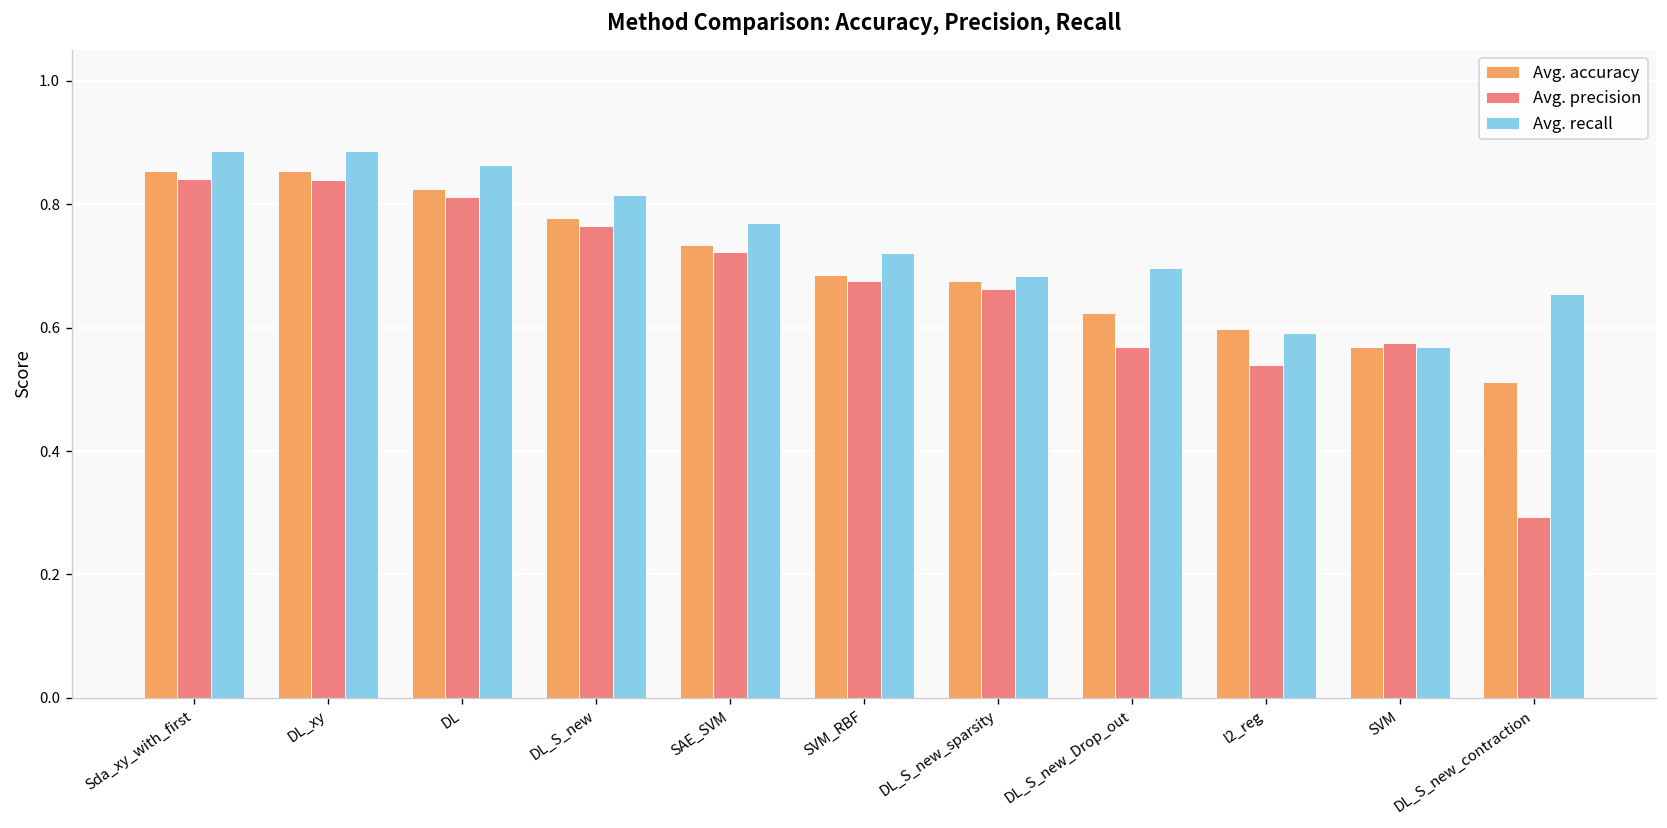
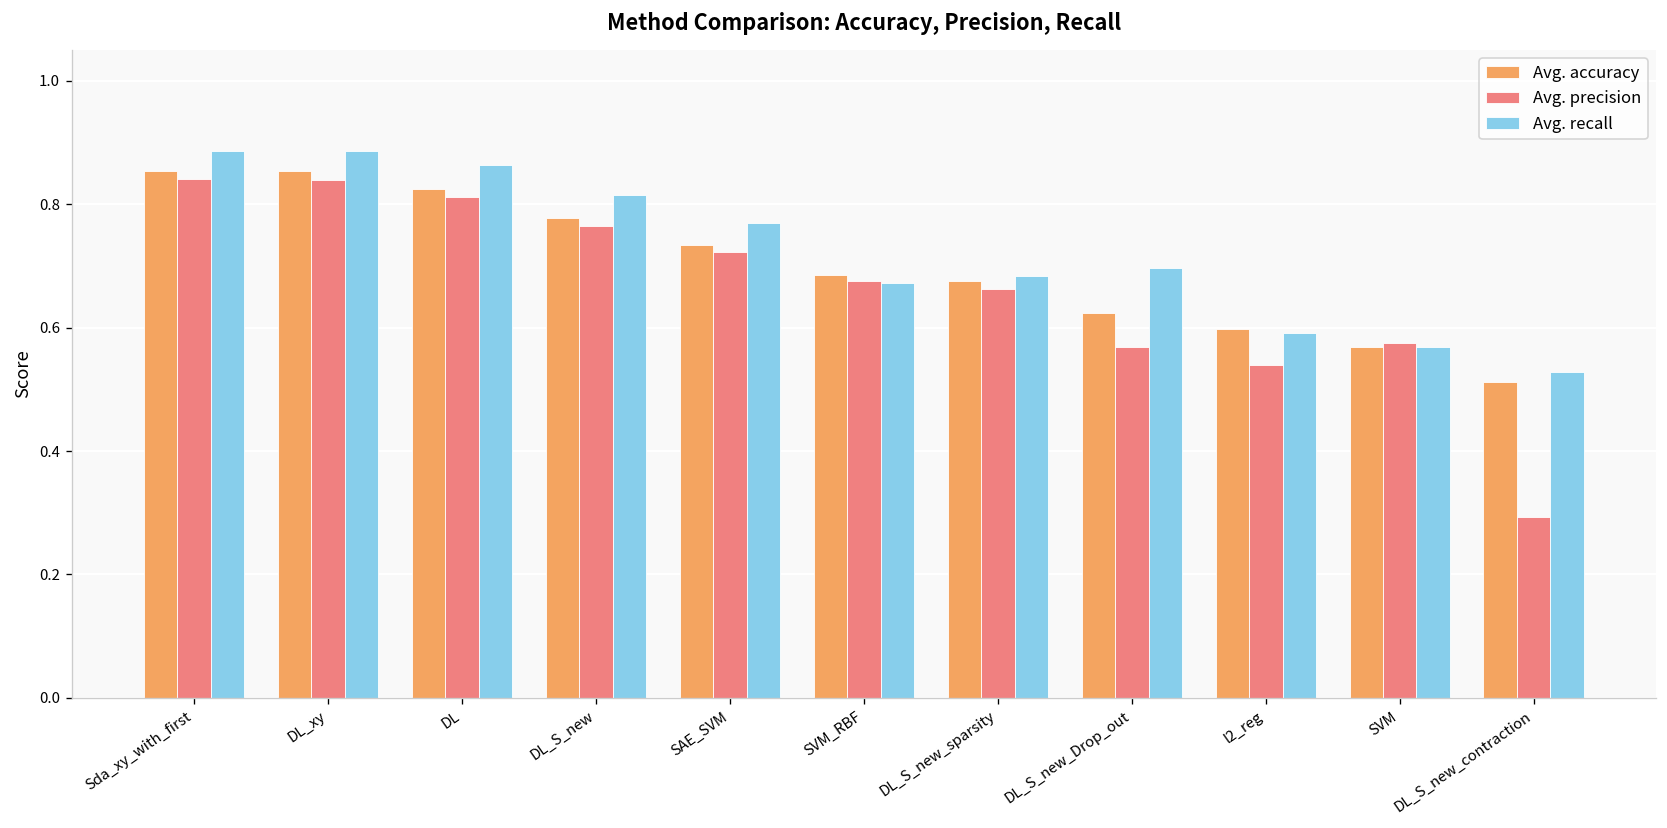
  {
    "Avg. recall": {
      "Sda_xy_with_first": 0.89,
      "DL_xy": 0.89,
      "DL": 0.86,
      "DL_S_new": 0.82,
      "SAE_SVM": 0.77,
-     "SVM_RBF": 0.72,
+     "SVM_RBF": 0.67,
      "DL_S_new_sparsity": 0.68,
      "DL_S_new_Drop_out": 0.70,
      "l2_reg": 0.59,
      "SVM": 0.57,
-     "DL_S_new_contraction": 0.65
+     "DL_S_new_contraction": 0.53
    }
  }
